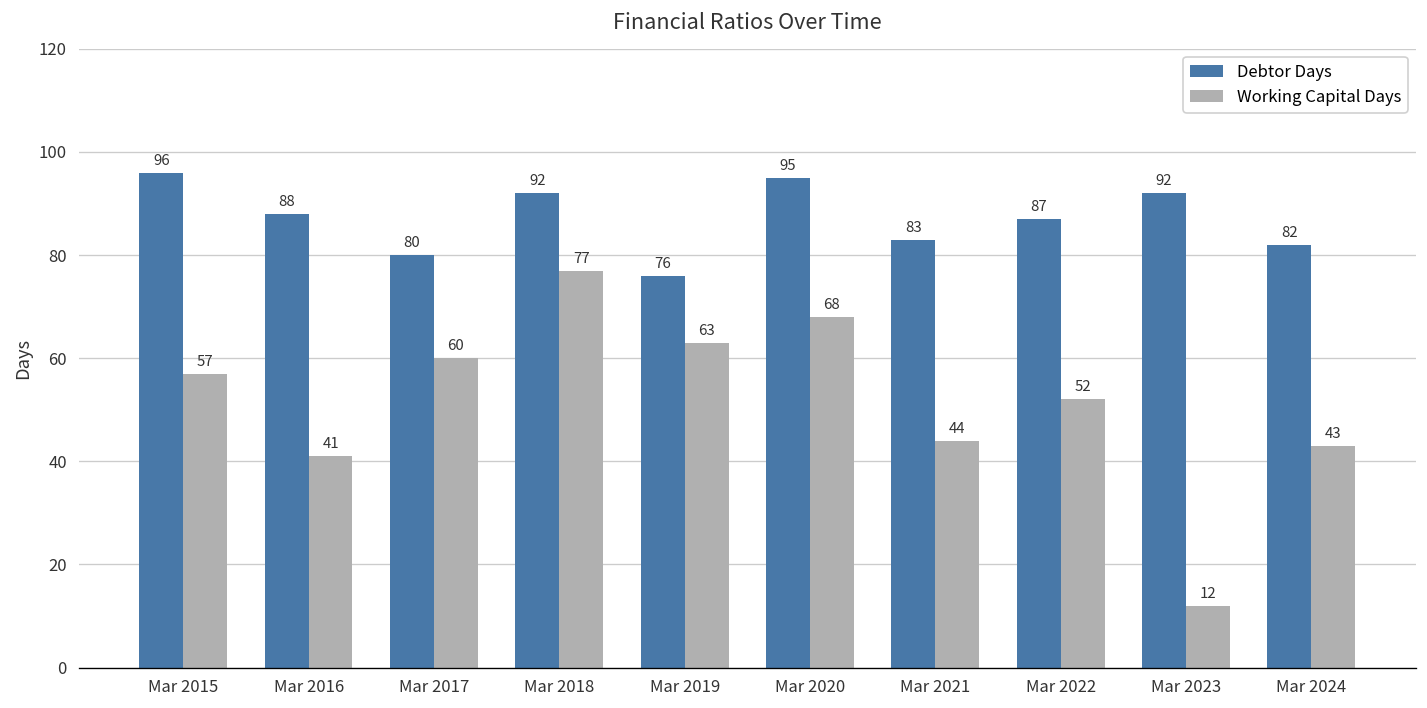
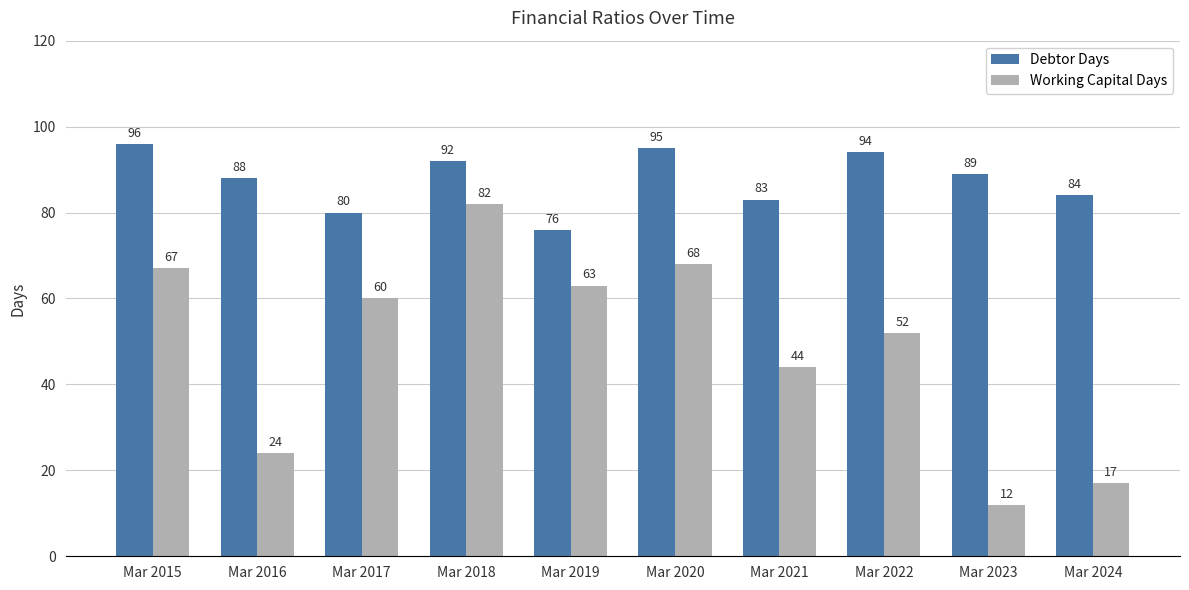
  {
    "Debtor Days": {
      "Mar 2015": 96,
      "Mar 2016": 88,
      "Mar 2017": 80,
      "Mar 2018": 92,
      "Mar 2019": 76,
      "Mar 2020": 95,
      "Mar 2021": 83,
-     "Mar 2022": 87,
-     "Mar 2023": 92,
-     "Mar 2024": 82
+     "Mar 2022": 94,
+     "Mar 2023": 89,
+     "Mar 2024": 84
    },
    "Working Capital Days": {
-     "Mar 2015": 57,
-     "Mar 2016": 41,
+     "Mar 2015": 67,
+     "Mar 2016": 24,
      "Mar 2017": 60,
-     "Mar 2018": 77,
+     "Mar 2018": 82,
      "Mar 2019": 63,
      "Mar 2020": 68,
      "Mar 2021": 44,
      "Mar 2022": 52,
      "Mar 2023": 12,
-     "Mar 2024": 43
+     "Mar 2024": 17
    }
  }
